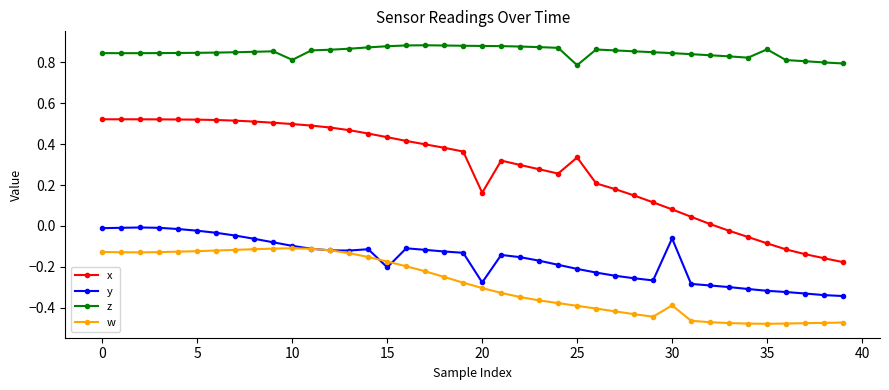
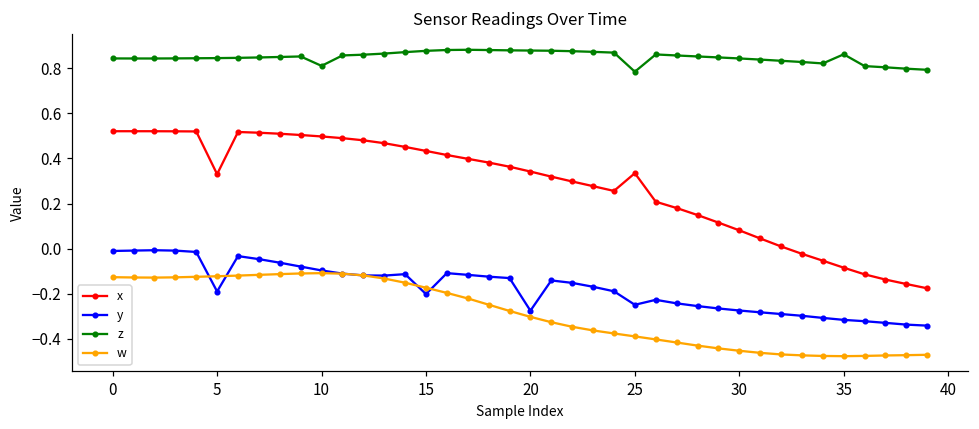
  {
    "x": {
      "0": 0.52,
-     "5": 0.52,
+     "5": 0.33,
      "10": 0.50,
      "15": 0.43,
-     "20": 0.16,
+     "20": 0.34,
      "25": 0.33,
      "30": 0.08,
      "35": -0.08
    },
    "y": {
      "0": -0.01,
-     "5": -0.02,
+     "5": -0.19,
      "15": -0.20,
      "20": -0.28,
-     "25": -0.21,
-     "30": -0.06,
+     "25": -0.25,
+     "30": -0.27,
      "35": -0.32
    },
    "z": {
      "0": 0.84,
      "5": 0.85,
      "10": 0.81,
      "15": 0.88,
      "20": 0.88,
      "25": 0.79,
      "30": 0.84,
      "35": 0.86
    },
    "w": {
      "0": -0.13,
      "5": -0.12,
      "15": -0.17,
      "20": -0.30,
      "25": -0.39,
-     "30": -0.39,
+     "30": -0.45,
      "35": -0.48
    }
  }
